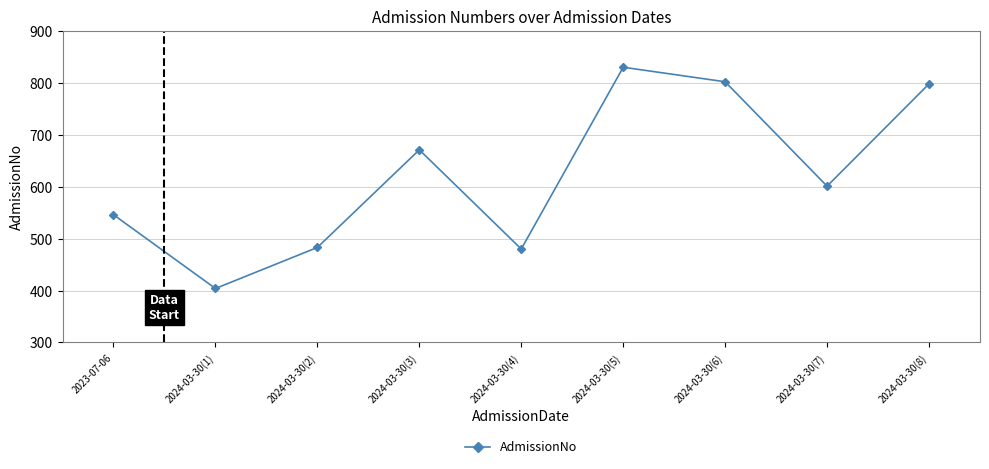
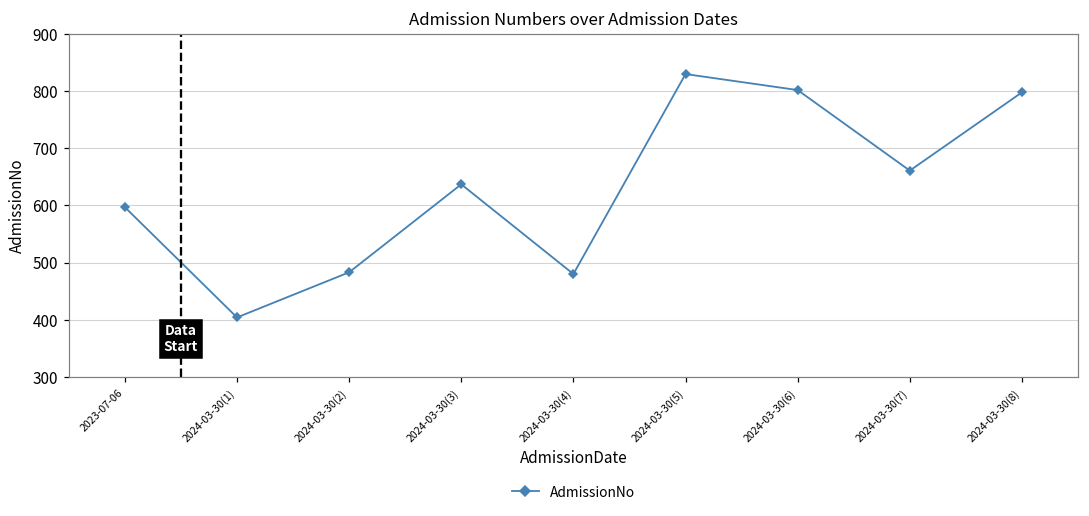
  {
-   "2023-07-06": 550,
+   "2023-07-06": 600,
    "2024-03-30(1)": 400,
    "2024-03-30(2)": 480,
-   "2024-03-30(3)": 670,
+   "2024-03-30(3)": 640,
    "2024-03-30(4)": 480,
    "2024-03-30(5)": 830,
    "2024-03-30(6)": 800,
-   "2024-03-30(7)": 600,
+   "2024-03-30(7)": 660,
    "2024-03-30(8)": 800
  }
